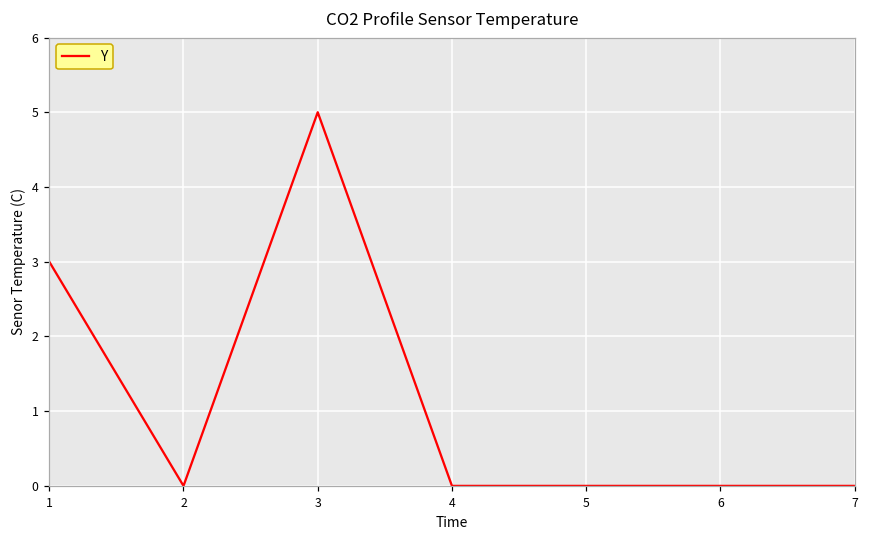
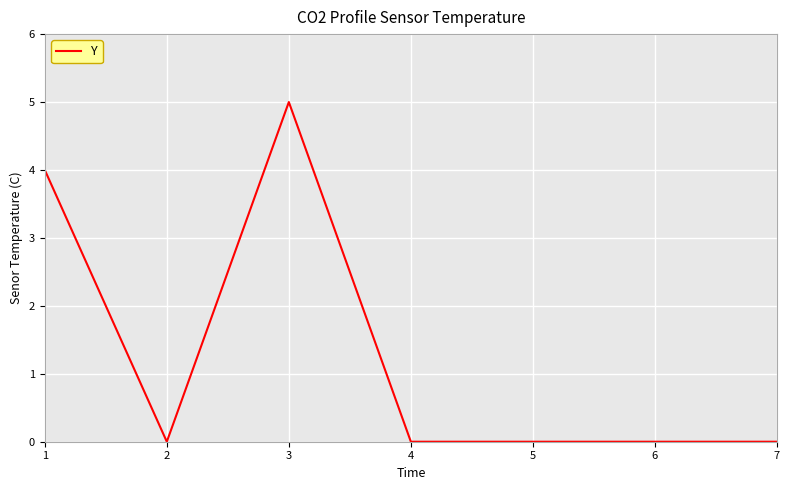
  {
-   "1": 3,
+   "1": 4,
    "2": 0,
    "3": 5,
    "4": 0,
    "5": 0,
    "6": 0,
    "7": 0
  }
